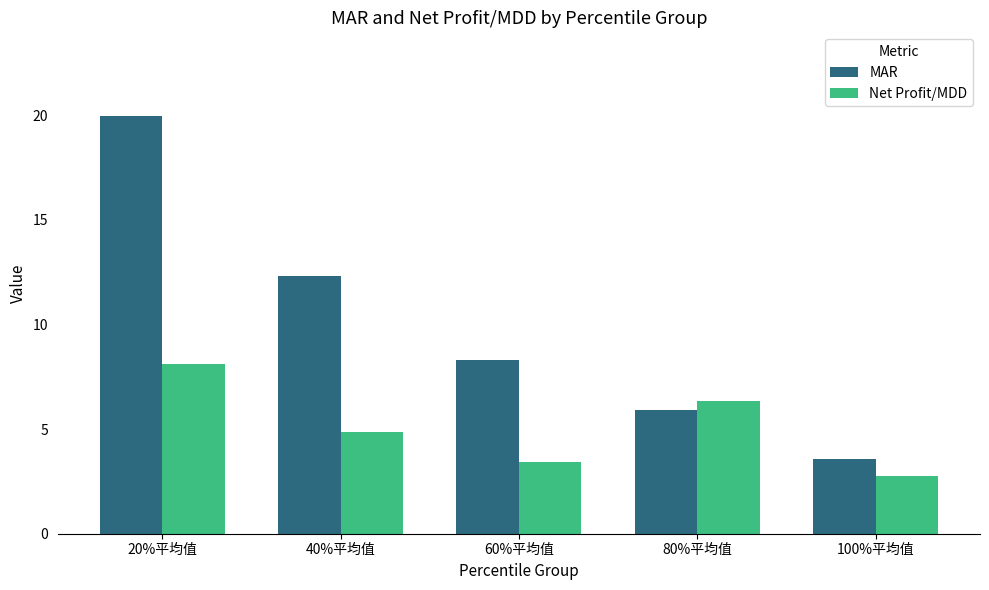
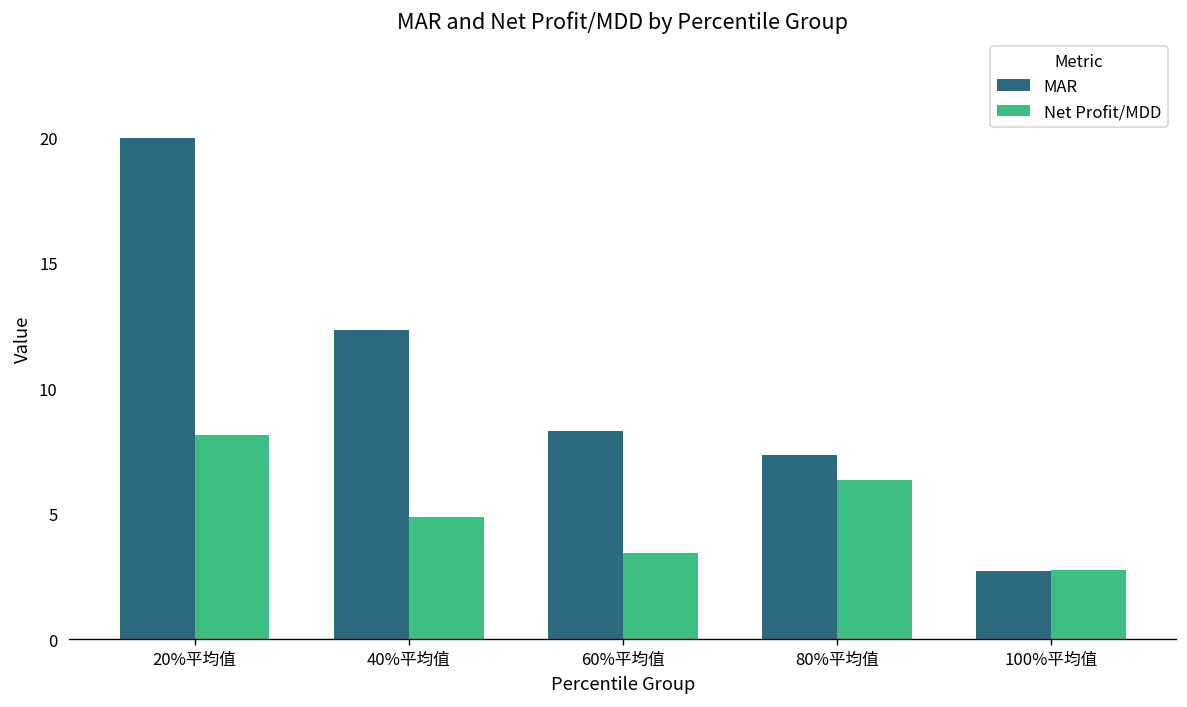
  {
    "MAR": {
      "20%平均值": 20.0,
      "40%平均值": 12.3,
      "60%平均值": 8.3,
-     "80%平均值": 5.9,
-     "100%平均值": 3.6
+     "80%平均值": 7.3,
+     "100%平均值": 2.7
    },
    "Net Profit/MDD": {
      "20%平均值": 8.1,
      "40%平均值": 4.9,
      "60%平均值": 3.4,
      "80%平均值": 6.3,
      "100%平均值": 2.7
    }
  }
